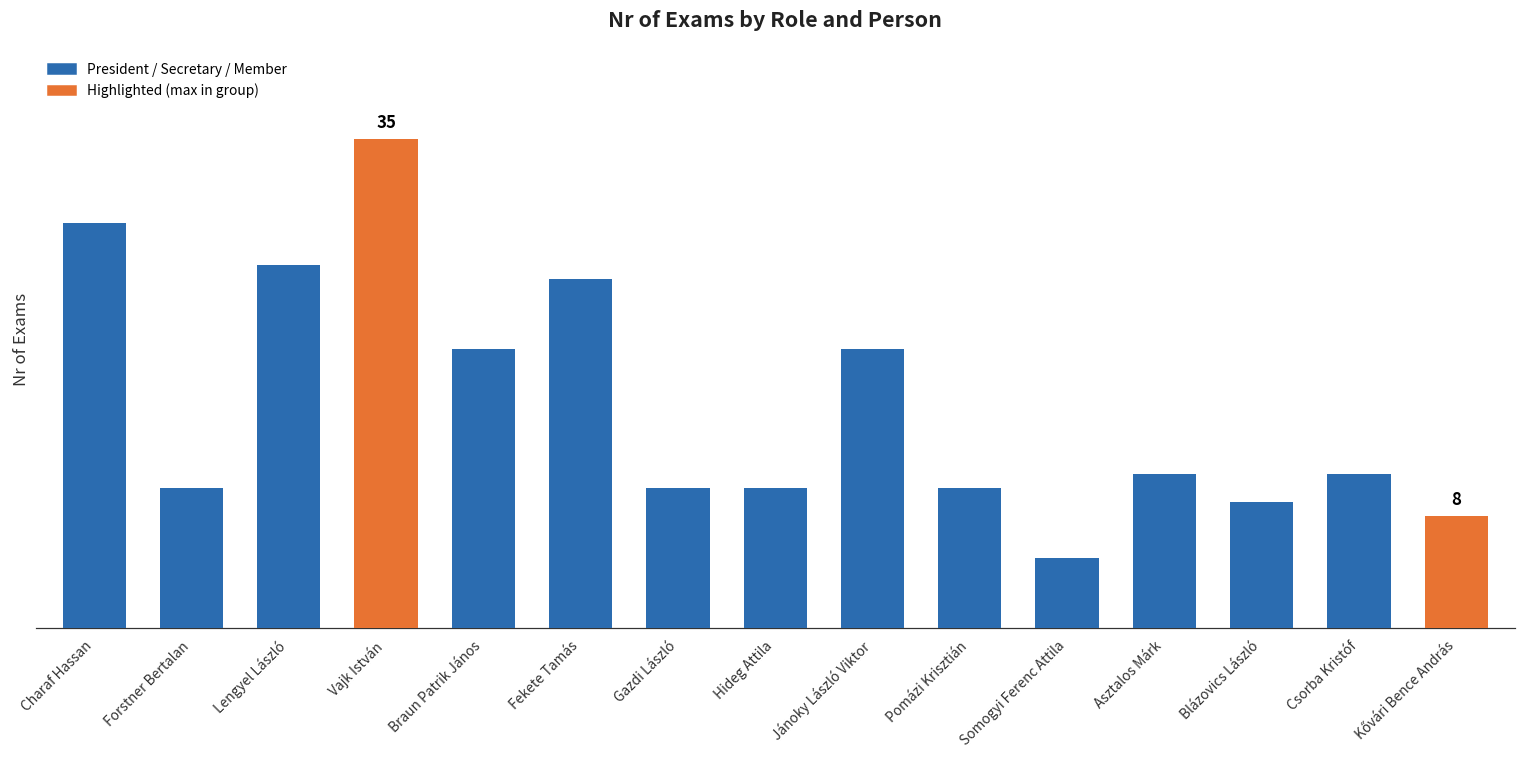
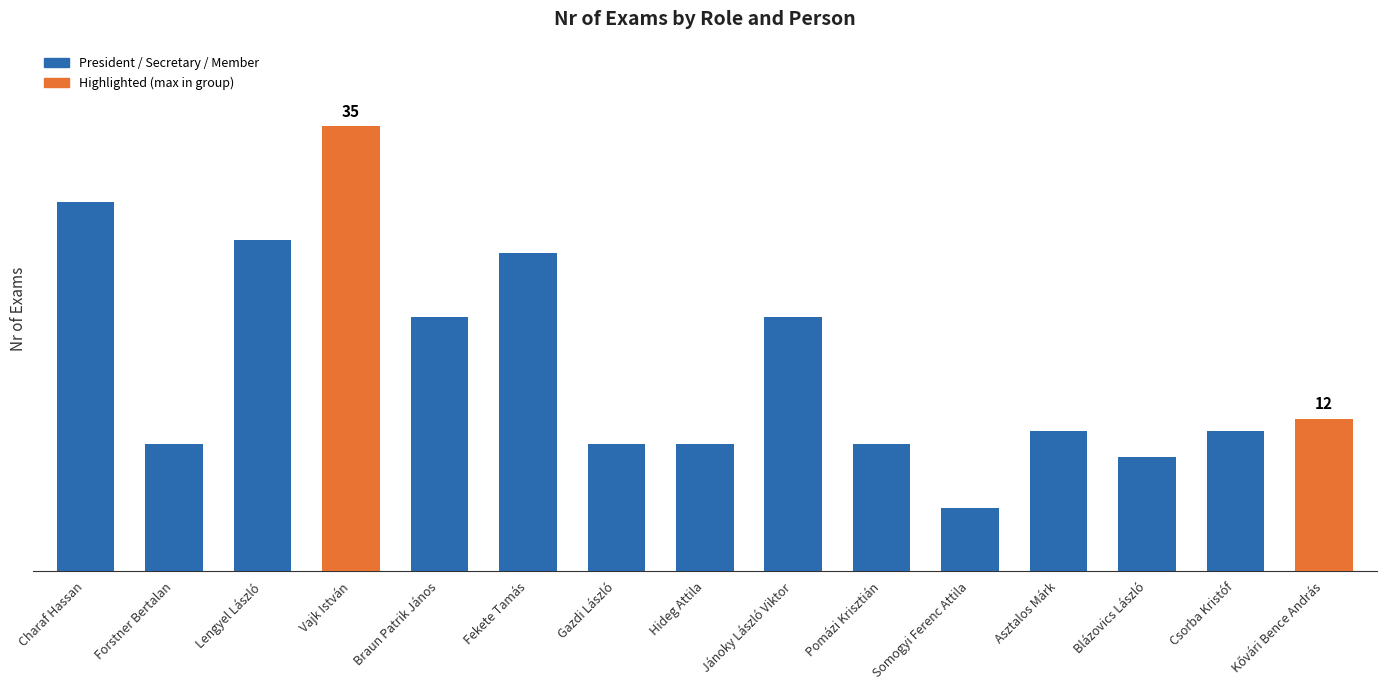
  {
    "Vajk István": 35,
-   "Kővári Bence András": 8
+   "Kővári Bence András": 12
  }
